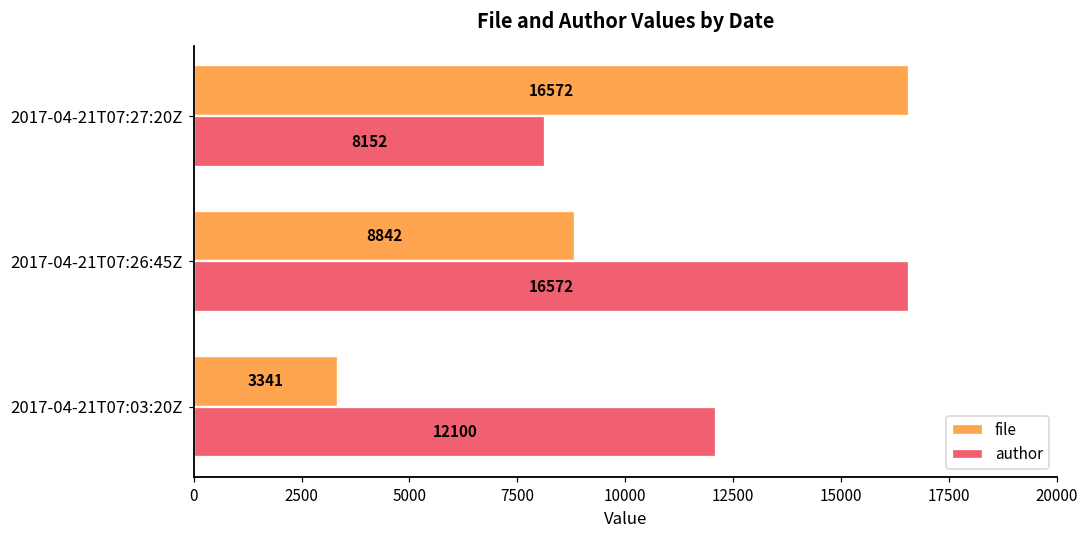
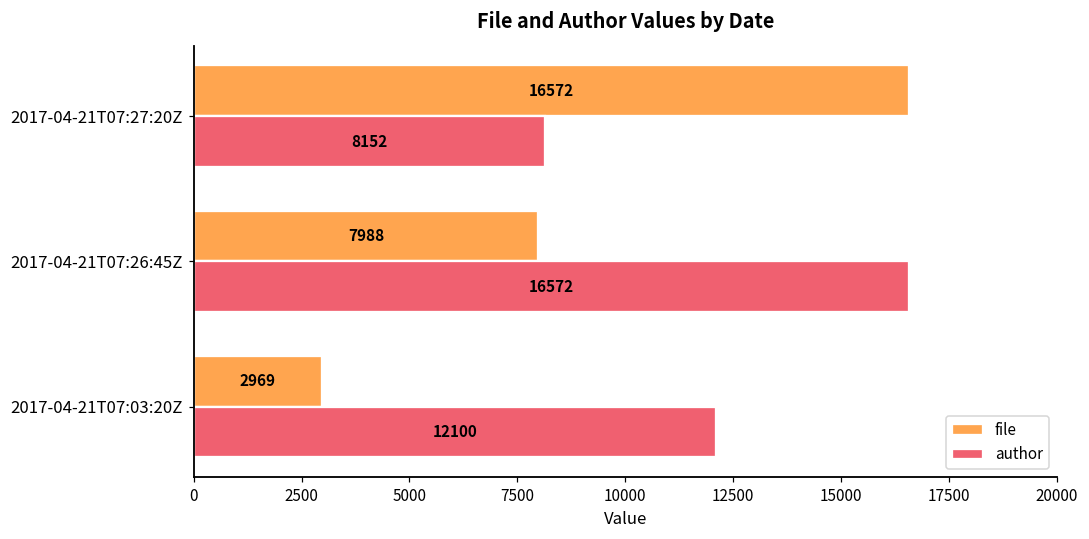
  {
    "file": {
      "2017-04-21T07:27:20Z": 16572,
-     "2017-04-21T07:26:45Z": 8842,
-     "2017-04-21T07:03:20Z": 3341
+     "2017-04-21T07:26:45Z": 7988,
+     "2017-04-21T07:03:20Z": 2969
    },
    "author": {
      "2017-04-21T07:27:20Z": 8152,
      "2017-04-21T07:26:45Z": 16572,
      "2017-04-21T07:03:20Z": 12100
    }
  }
